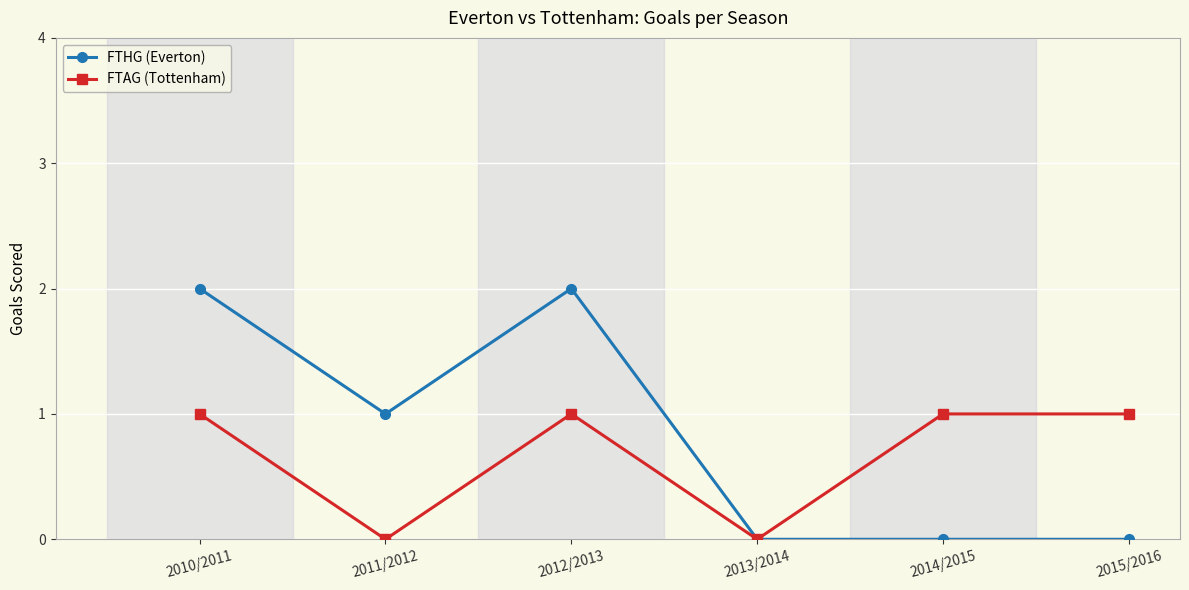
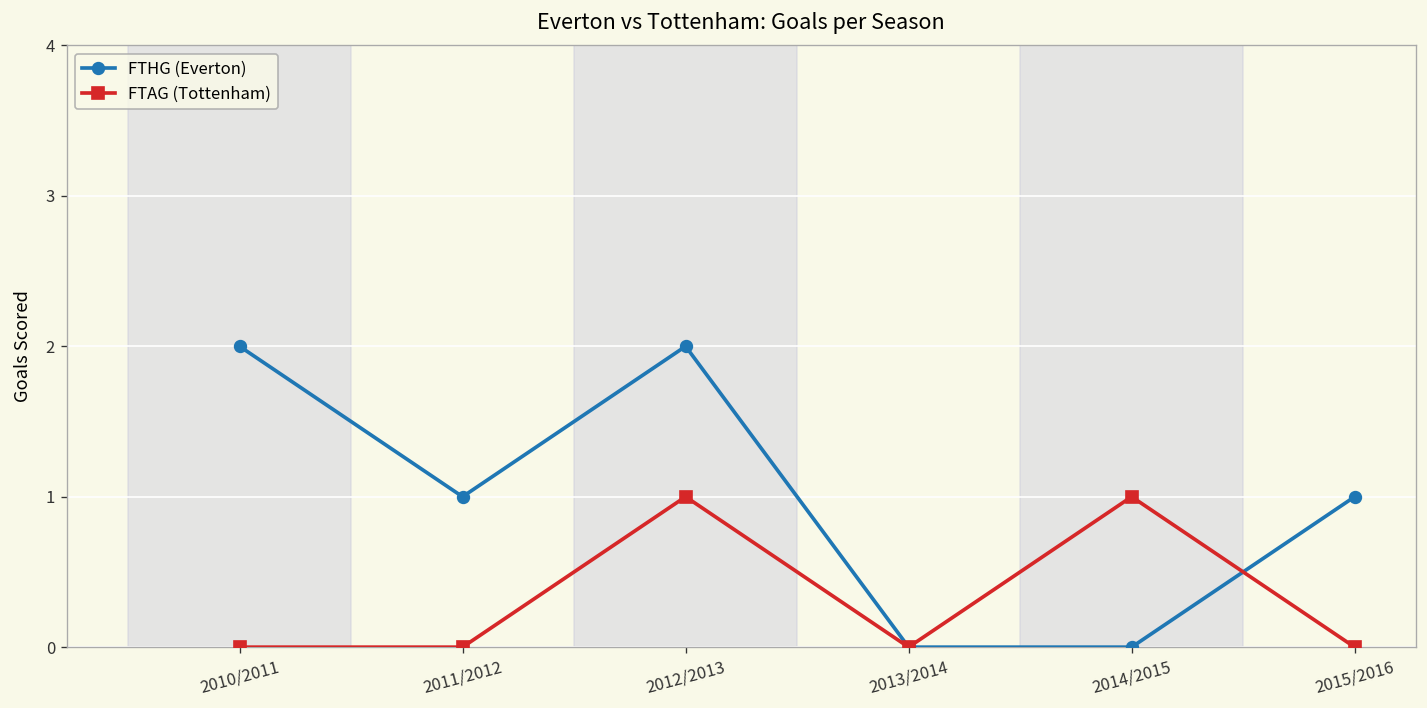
  {
    "FTHG (Everton)": {
      "2010/2011": 2,
      "2011/2012": 1,
      "2012/2013": 2,
      "2014/2015": 0,
-     "2015/2016": 0
+     "2015/2016": 1
    },
    "FTAG (Tottenham)": {
-     "2010/2011": 1,
+     "2010/2011": 0,
      "2011/2012": 0,
      "2012/2013": 1,
      "2014/2015": 1,
-     "2015/2016": 1
+     "2015/2016": 0
    }
  }
